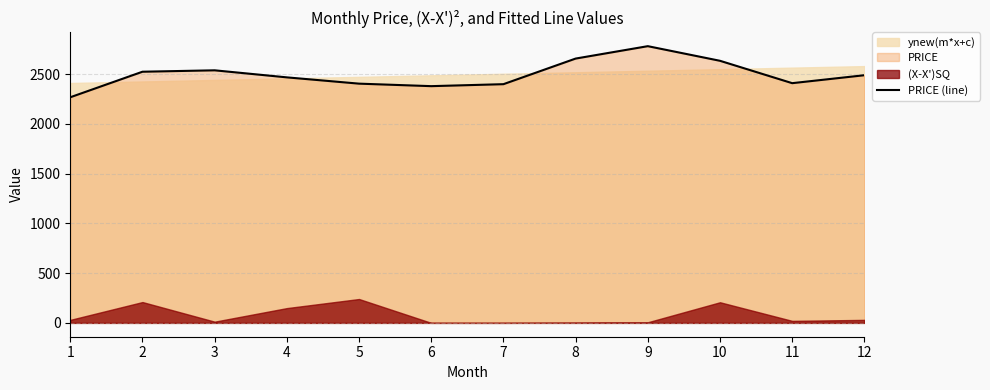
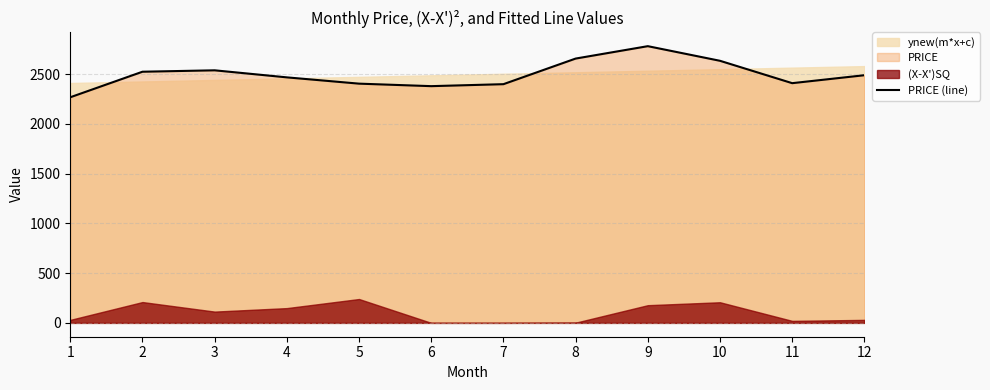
  {
    "(X-X')SQ": {
      "1": 0,
      "2": 200,
-     "3": 0,
+     "3": 100,
      "4": 100,
      "5": 200,
-     "9": 0,
+     "9": 200,
      "10": 200,
      "12": 0
    }
  }
